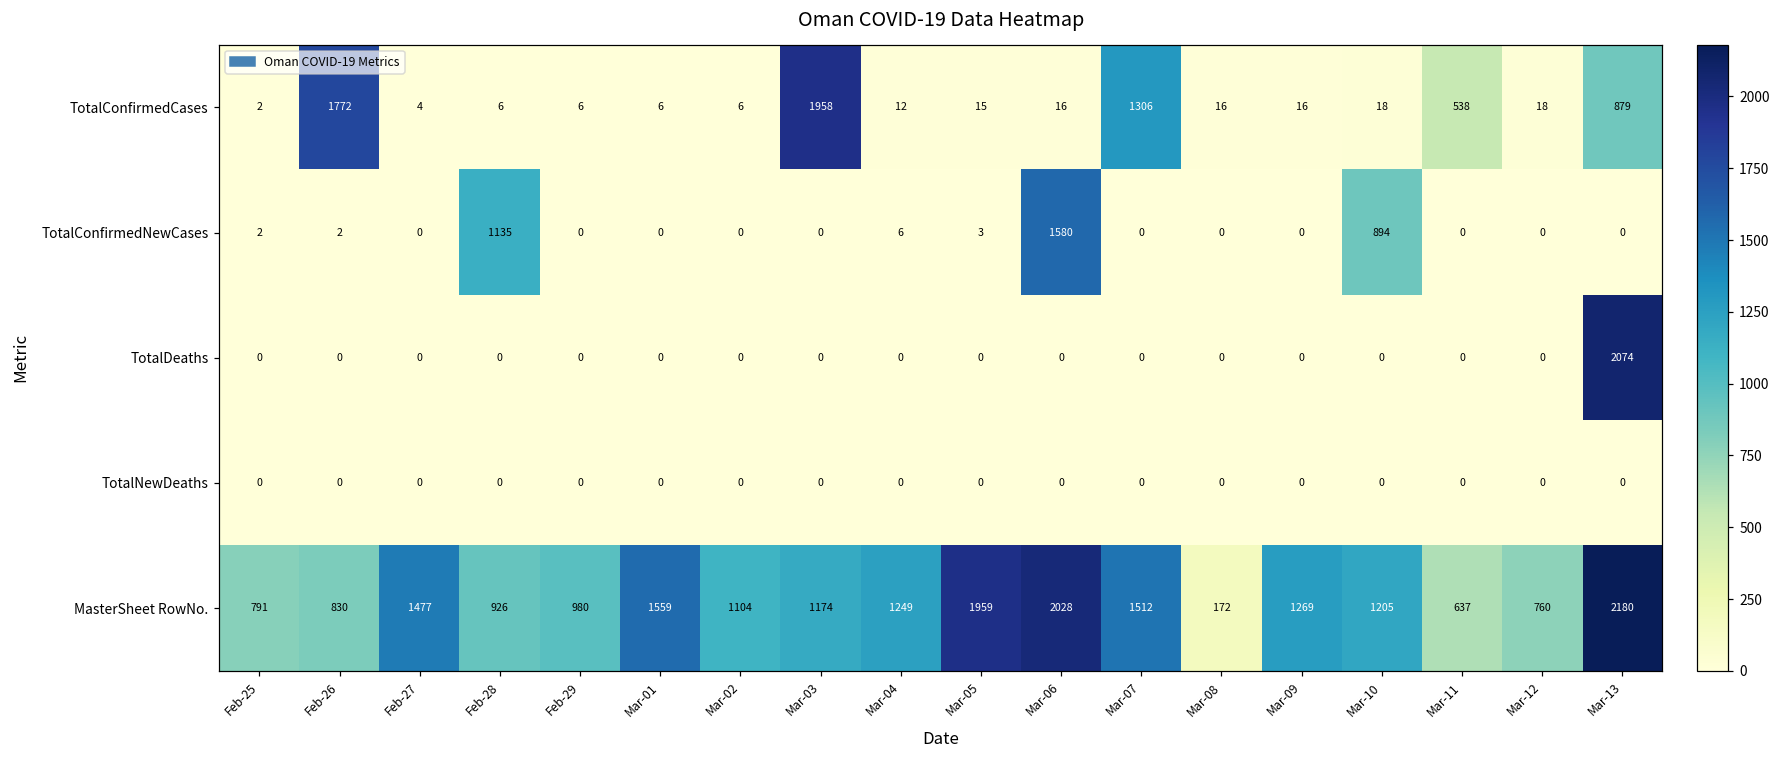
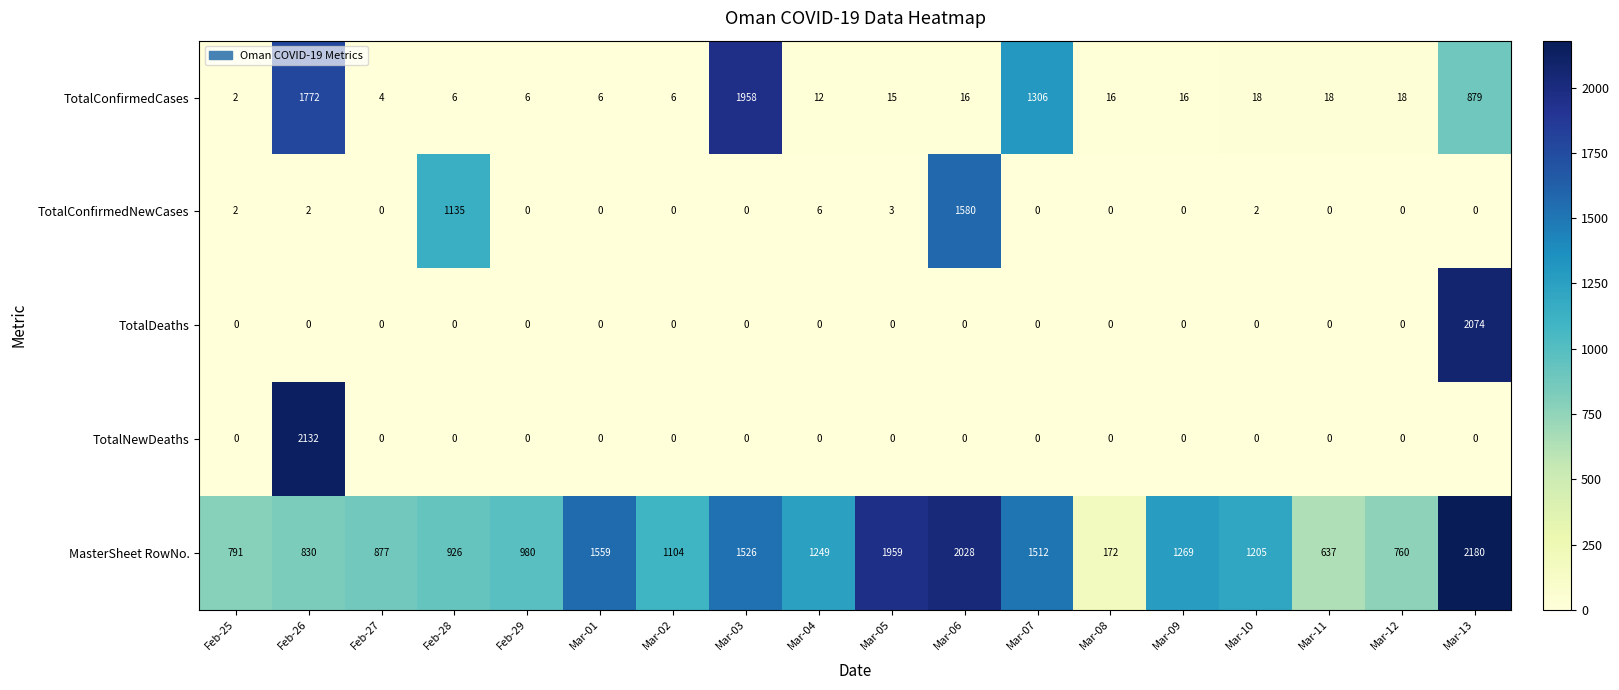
  {
    "TotalConfirmedCases": {
      "Feb-25": 2,
      "Feb-26": 1772,
      "Feb-27": 4,
      "Feb-28": 6,
      "Feb-29": 6,
      "Mar-01": 6,
      "Mar-02": 6,
      "Mar-03": 1958,
      "Mar-04": 12,
      "Mar-05": 15,
      "Mar-06": 16,
      "Mar-07": 1306,
      "Mar-08": 16,
      "Mar-09": 16,
      "Mar-10": 18,
-     "Mar-11": 538,
+     "Mar-11": 18,
      "Mar-12": 18,
      "Mar-13": 879
    },
    "TotalConfirmedNewCases": {
      "Feb-25": 2,
      "Feb-26": 2,
      "Feb-27": 0,
      "Feb-28": 1135,
      "Feb-29": 0,
      "Mar-01": 0,
      "Mar-02": 0,
      "Mar-03": 0,
      "Mar-04": 6,
      "Mar-05": 3,
      "Mar-06": 1580,
      "Mar-07": 0,
      "Mar-08": 0,
      "Mar-09": 0,
-     "Mar-10": 894,
+     "Mar-10": 2,
      "Mar-11": 0,
      "Mar-12": 0,
      "Mar-13": 0
    },
    "TotalDeaths": {
      "Feb-25": 0,
      "Feb-26": 0,
      "Feb-27": 0,
      "Feb-28": 0,
      "Feb-29": 0,
      "Mar-01": 0,
      "Mar-02": 0,
      "Mar-03": 0,
      "Mar-04": 0,
      "Mar-05": 0,
      "Mar-06": 0,
      "Mar-07": 0,
      "Mar-08": 0,
      "Mar-09": 0,
      "Mar-10": 0,
      "Mar-11": 0,
      "Mar-12": 0,
      "Mar-13": 2074
    },
    "TotalNewDeaths": {
      "Feb-25": 0,
-     "Feb-26": 0,
+     "Feb-26": 2132,
      "Feb-27": 0,
      "Feb-28": 0,
      "Feb-29": 0,
      "Mar-01": 0,
      "Mar-02": 0,
      "Mar-03": 0,
      "Mar-04": 0,
      "Mar-05": 0,
      "Mar-06": 0,
      "Mar-07": 0,
      "Mar-08": 0,
      "Mar-09": 0,
      "Mar-10": 0,
      "Mar-11": 0,
      "Mar-12": 0,
      "Mar-13": 0
    },
    "MasterSheet RowNo.": {
      "Feb-25": 791,
      "Feb-26": 830,
-     "Feb-27": 1477,
+     "Feb-27": 877,
      "Feb-28": 926,
      "Feb-29": 980,
      "Mar-01": 1559,
      "Mar-02": 1104,
-     "Mar-03": 1174,
+     "Mar-03": 1526,
      "Mar-04": 1249,
      "Mar-05": 1959,
      "Mar-06": 2028,
      "Mar-07": 1512,
      "Mar-08": 172,
      "Mar-09": 1269,
      "Mar-10": 1205,
      "Mar-11": 637,
      "Mar-12": 760,
      "Mar-13": 2180
    }
  }
